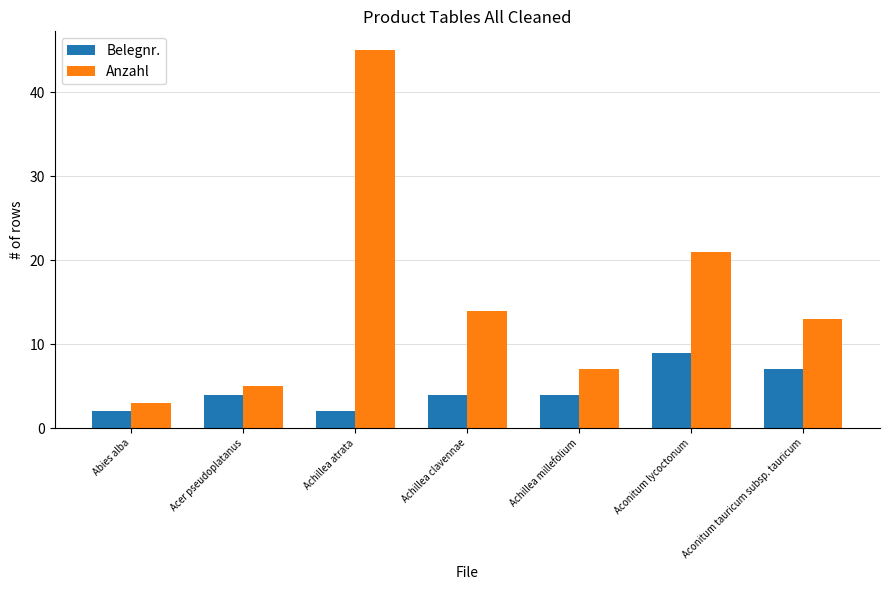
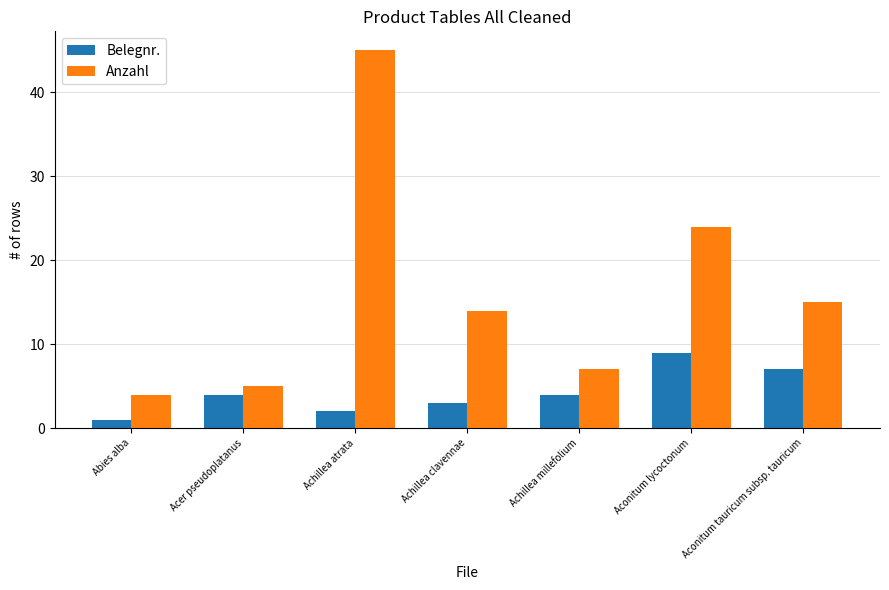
  {
    "Belegnr.": {
-     "Abies alba": 2,
+     "Abies alba": 1,
      "Acer pseudoplatanus": 4,
      "Achillea atrata": 2,
-     "Achillea clavennae": 4,
+     "Achillea clavennae": 3,
      "Achillea millefolium": 4,
      "Aconitum lycoctonum": 9,
      "Aconitum tauricum subsp. tauricum": 7
    },
    "Anzahl": {
-     "Abies alba": 3,
+     "Abies alba": 4,
      "Acer pseudoplatanus": 5,
      "Achillea atrata": 45,
      "Achillea clavennae": 14,
      "Achillea millefolium": 7,
-     "Aconitum lycoctonum": 21,
-     "Aconitum tauricum subsp. tauricum": 13
+     "Aconitum lycoctonum": 24,
+     "Aconitum tauricum subsp. tauricum": 15
    }
  }
